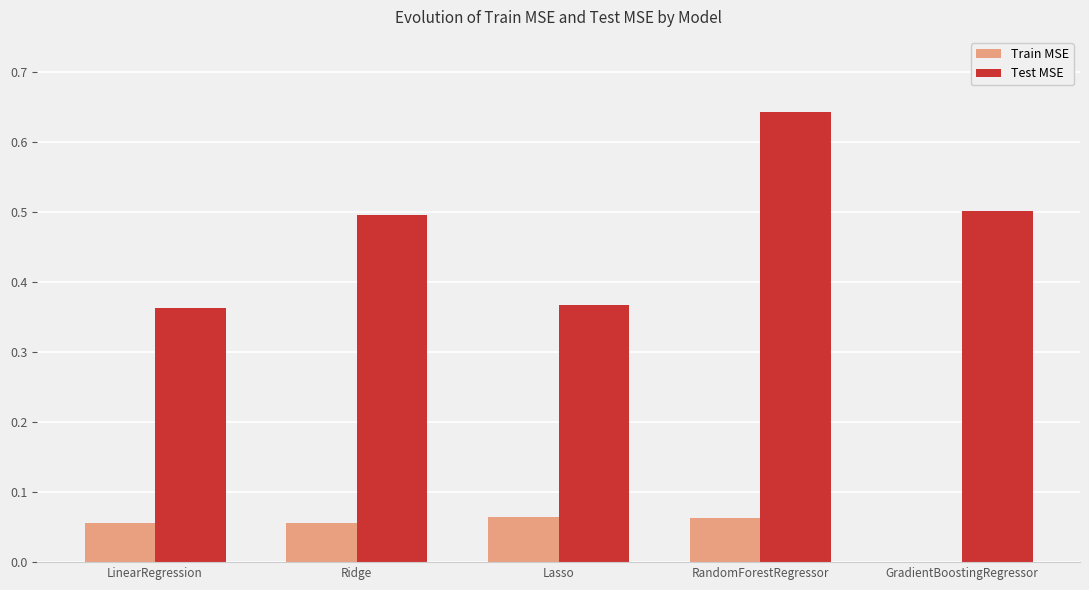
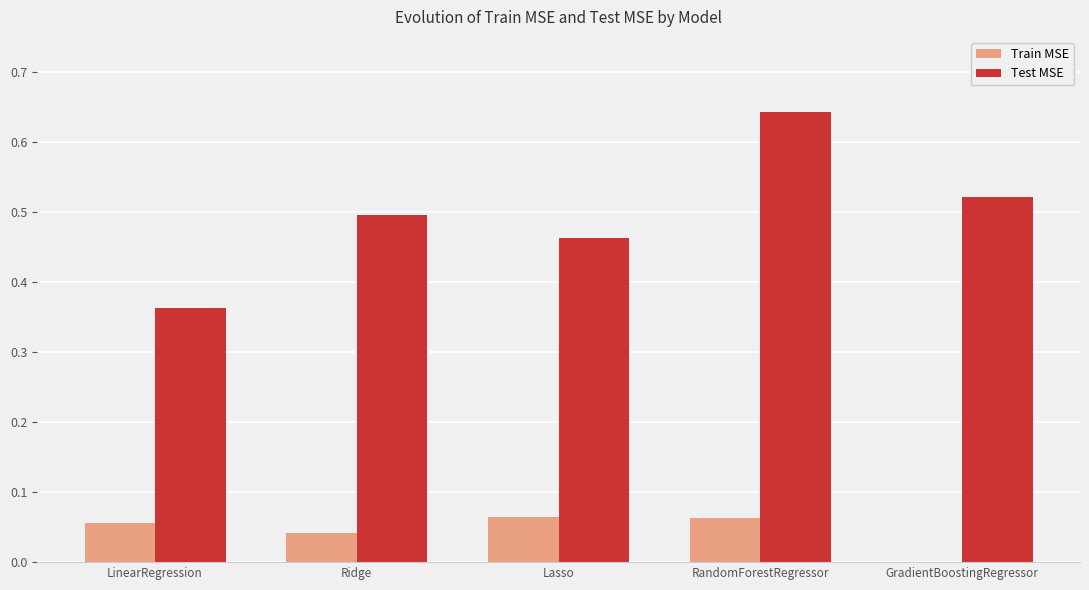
  {
    "Train MSE": {
      "LinearRegression": 0.06,
-     "Ridge": 0.06,
+     "Ridge": 0.04,
      "Lasso": 0.06,
      "RandomForestRegressor": 0.06
    },
    "Test MSE": {
      "LinearRegression": 0.36,
      "Ridge": 0.50,
-     "Lasso": 0.37,
+     "Lasso": 0.46,
      "RandomForestRegressor": 0.64,
-     "GradientBoostingRegressor": 0.50
+     "GradientBoostingRegressor": 0.52
    }
  }
